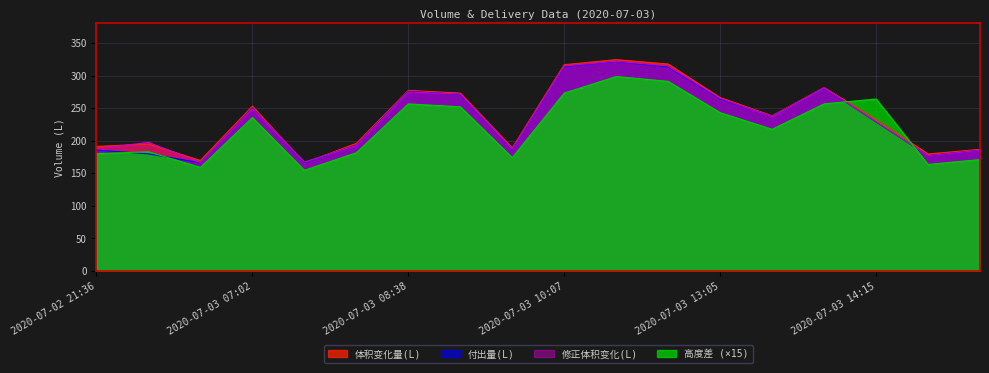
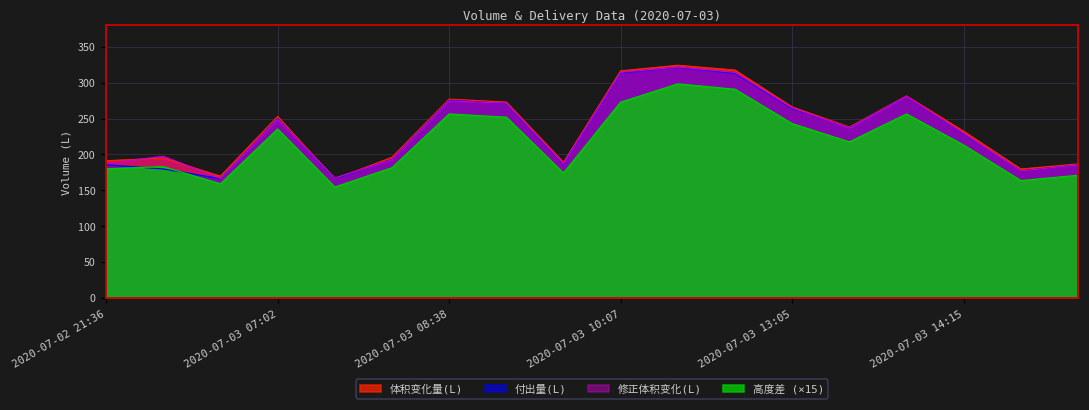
  {
    "高度差 (×15)": {
      "2020-07-02 21:36": 180,
      "2020-07-03 07:02": 240,
      "2020-07-03 08:38": 260,
      "2020-07-03 10:07": 270,
      "2020-07-03 13:05": 240,
-     "2020-07-03 14:15": 260
+     "2020-07-03 14:15": 210
    }
  }
